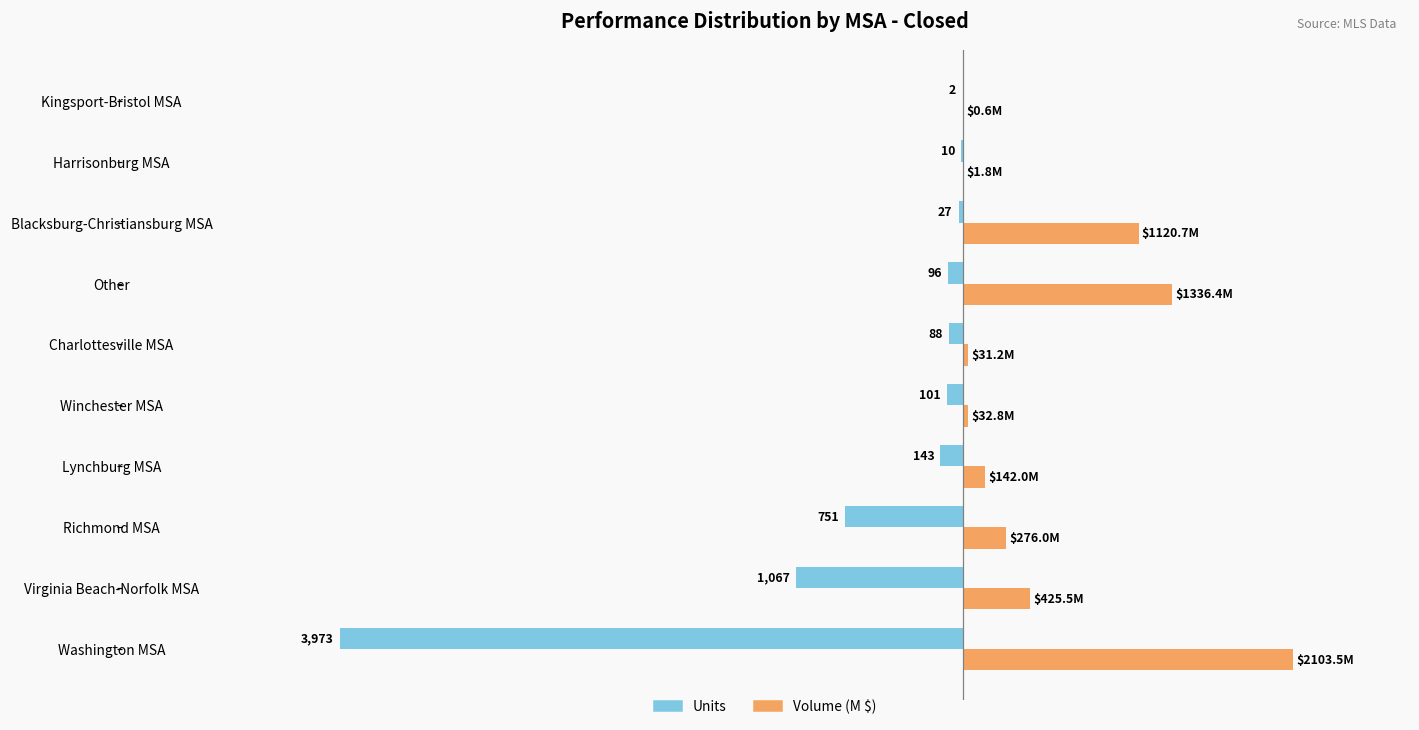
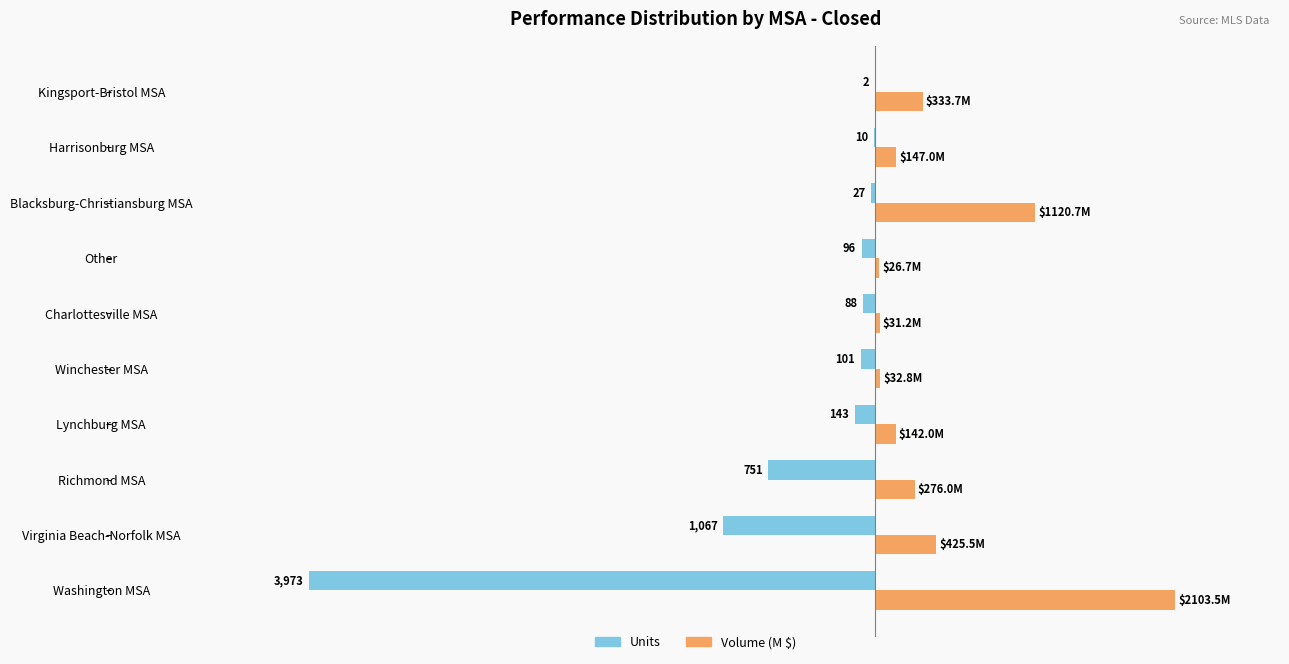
  {
    "Volume (M $)": {
-     "Kingsport-Bristol MSA": "$0.6M",
-     "Harrisonburg MSA": "$1.8M",
+     "Kingsport-Bristol MSA": "$333.7M",
+     "Harrisonburg MSA": "$147.0M",
      "Blacksburg-Christiansburg MSA": "$1120.7M",
-     "Other": "$1336.4M",
+     "Other": "$26.7M",
      "Charlottesville MSA": "$31.2M",
      "Winchester MSA": "$32.8M",
      "Lynchburg MSA": "$142.0M",
      "Richmond MSA": "$276.0M",
      "Virginia Beach-Norfolk MSA": "$425.5M",
      "Washington MSA": "$2103.5M"
    }
  }
